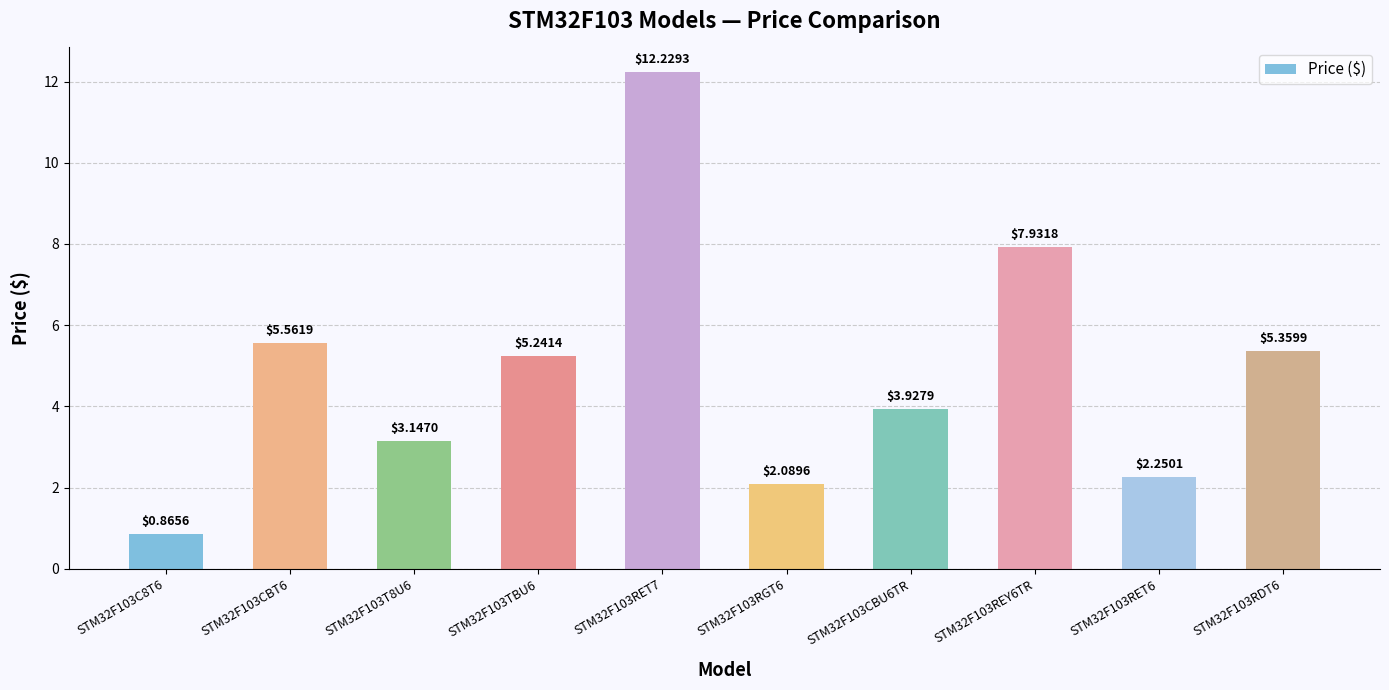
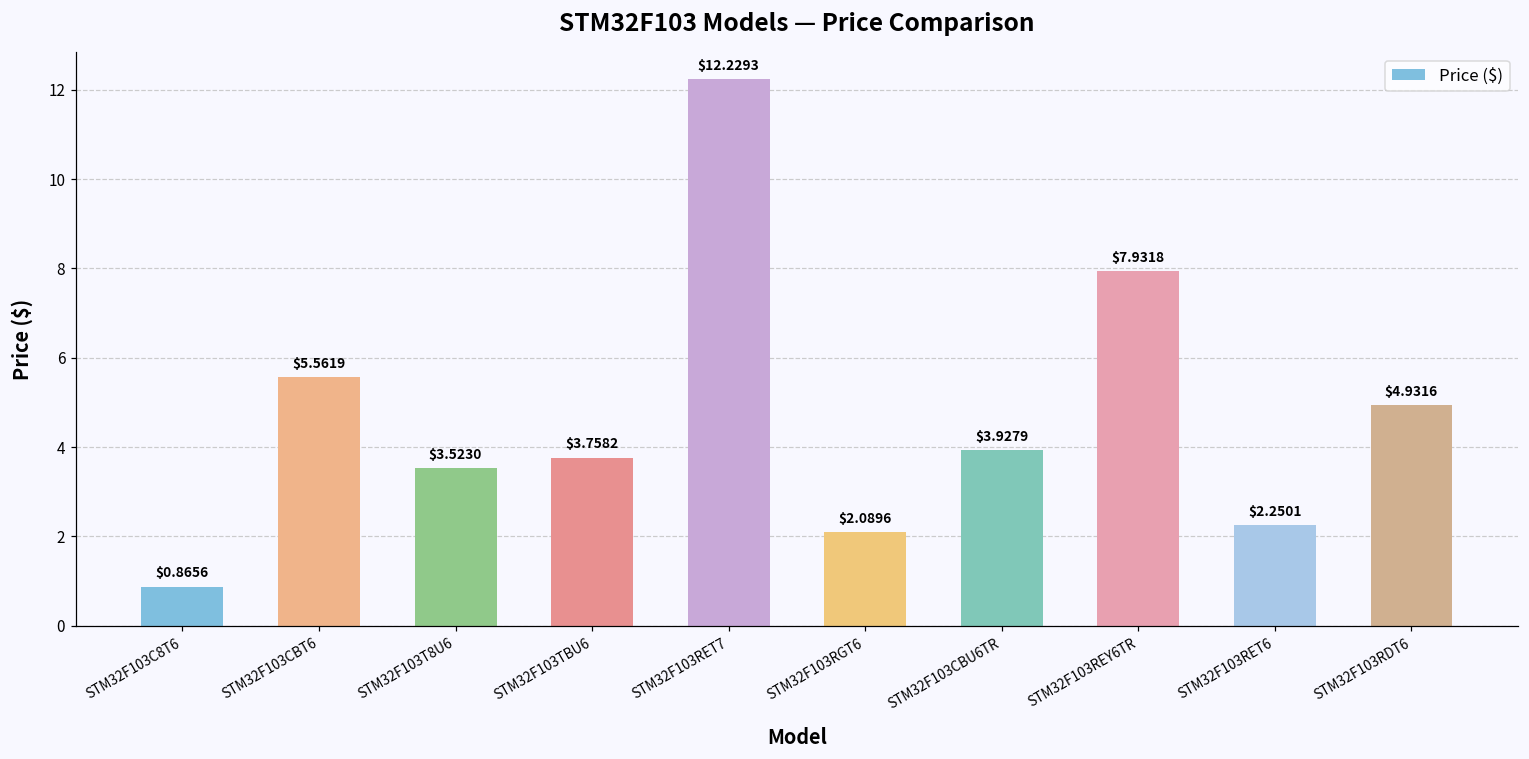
  {
    "STM32F103C8T6": "$0.8656",
    "STM32F103CBT6": "$5.5619",
-   "STM32F103T8U6": "$3.1470",
-   "STM32F103TBU6": "$5.2414",
+   "STM32F103T8U6": "$3.5230",
+   "STM32F103TBU6": "$3.7582",
    "STM32F103RET7": "$12.2293",
    "STM32F103RGT6": "$2.0896",
    "STM32F103CBU6TR": "$3.9279",
    "STM32F103REY6TR": "$7.9318",
    "STM32F103RET6": "$2.2501",
-   "STM32F103RDT6": "$5.3599"
+   "STM32F103RDT6": "$4.9316"
  }
